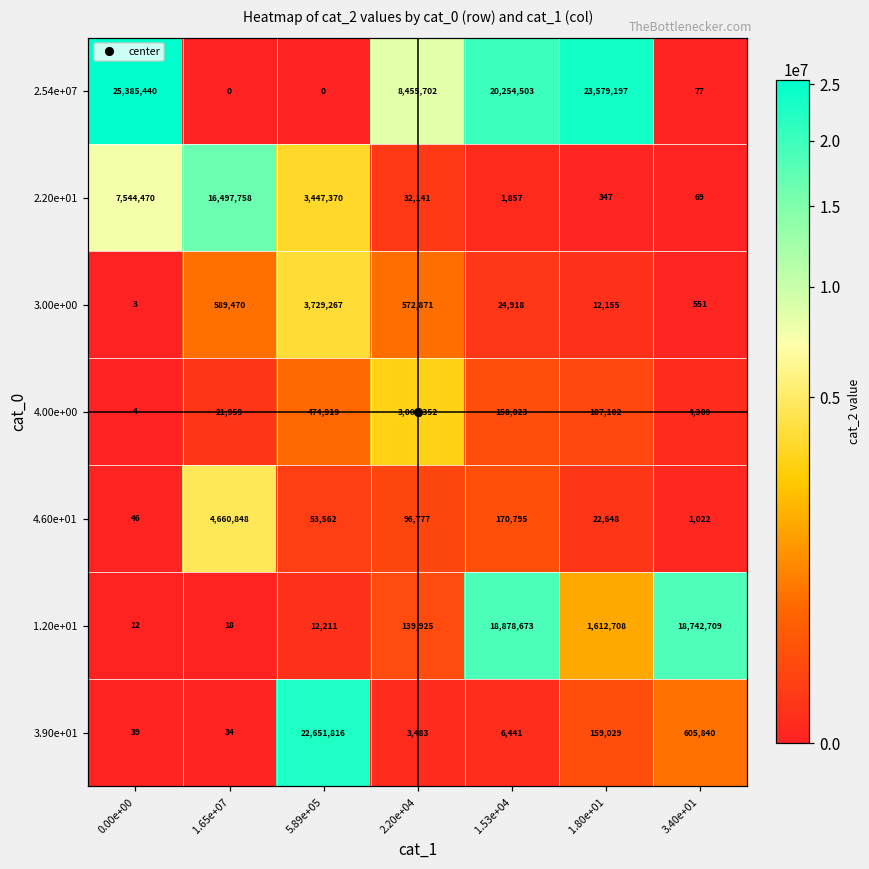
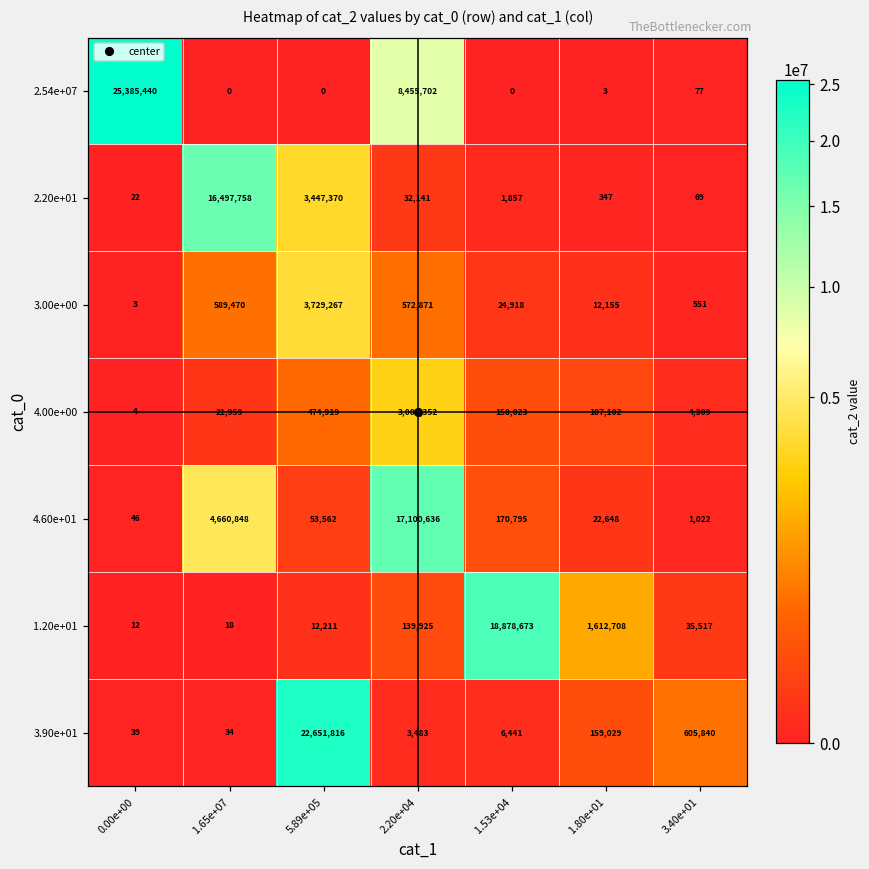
  {
    "2.54e+07": {
      "0.00e+00": "25,385,440",
      "1.65e+07": "0",
      "5.89e+05": "0",
      "2.20e+04": "8,455,702",
-     "1.53e+04": "20,254,503",
-     "1.80e+01": "23,579,197",
+     "1.53e+04": "0",
+     "1.80e+01": "3",
      "3.40e+01": "77"
    },
    "2.20e+01": {
-     "0.00e+00": "7,544,470",
+     "0.00e+00": "22",
      "1.65e+07": "16,497,758",
      "5.89e+05": "3,447,370",
      "2.20e+04": "32,141",
      "1.53e+04": "1,857",
      "1.80e+01": "347",
      "3.40e+01": "69"
    },
    "3.00e+00": {
      "0.00e+00": "3",
      "1.65e+07": "589,470",
      "5.89e+05": "3,729,267",
      "2.20e+04": "572,871",
      "1.53e+04": "24,918",
      "1.80e+01": "12,155",
      "3.40e+01": "551"
    },
    "4.00e+00": {
      "0.00e+00": "4",
      "1.65e+07": "21,959",
      "5.89e+05": "474,919",
      "1.53e+04": "158,023",
      "1.80e+01": "107,102",
      "3.40e+01": "4,309"
    },
    "4.60e+01": {
      "0.00e+00": "46",
      "1.65e+07": "4,660,848",
      "5.89e+05": "53,562",
-     "2.20e+04": "96,777",
+     "2.20e+04": "17,100,636",
      "1.53e+04": "170,795",
      "1.80e+01": "22,648",
      "3.40e+01": "1,022"
    },
    "1.20e+01": {
      "0.00e+00": "12",
      "1.65e+07": "18",
      "5.89e+05": "12,211",
      "2.20e+04": "139,925",
      "1.53e+04": "18,878,673",
      "1.80e+01": "1,612,708",
-     "3.40e+01": "18,742,709"
+     "3.40e+01": "35,517"
    },
    "3.90e+01": {
      "0.00e+00": "39",
      "1.65e+07": "34",
      "5.89e+05": "22,651,816",
      "2.20e+04": "3,483",
      "1.53e+04": "6,441",
      "1.80e+01": "159,029",
      "3.40e+01": "605,840"
    }
  }
